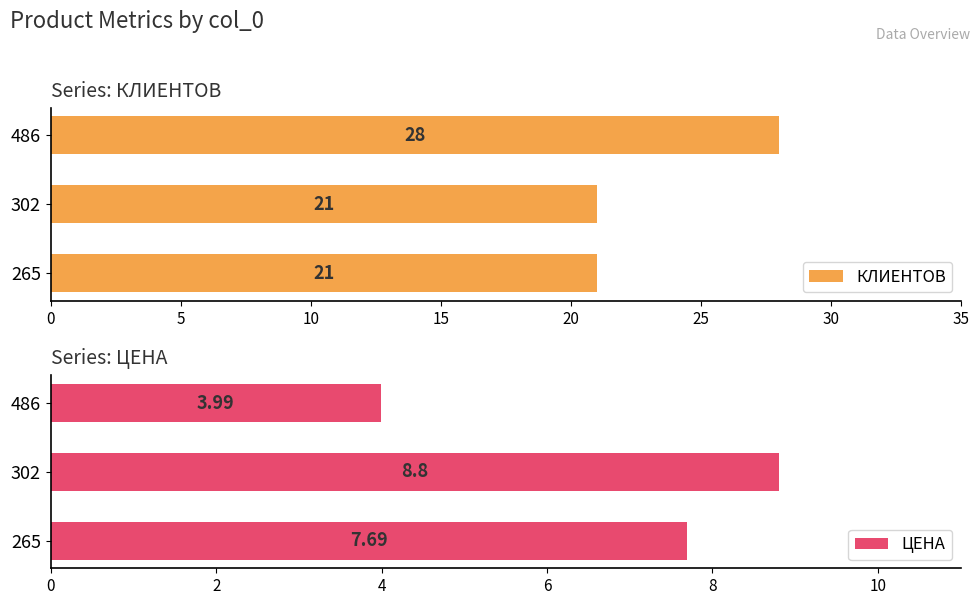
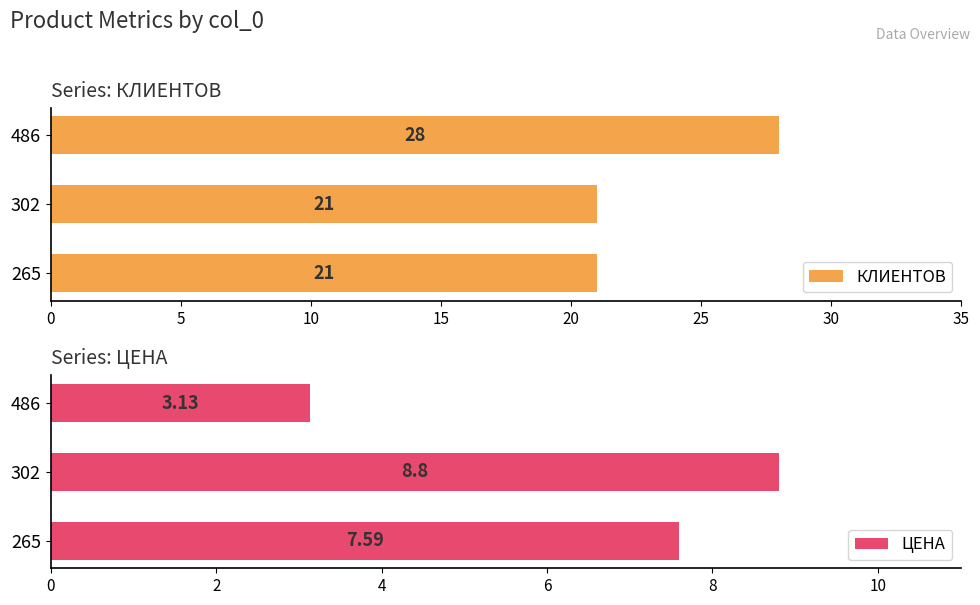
  {
    "Series: КЛИЕНТОВ": {
      "486": 28,
      "302": 21,
      "265": 21
    },
    "Series: ЦЕНА": {
-     "486": 3.99,
+     "486": 3.13,
      "302": 8.8,
-     "265": 7.69
+     "265": 7.59
    }
  }
